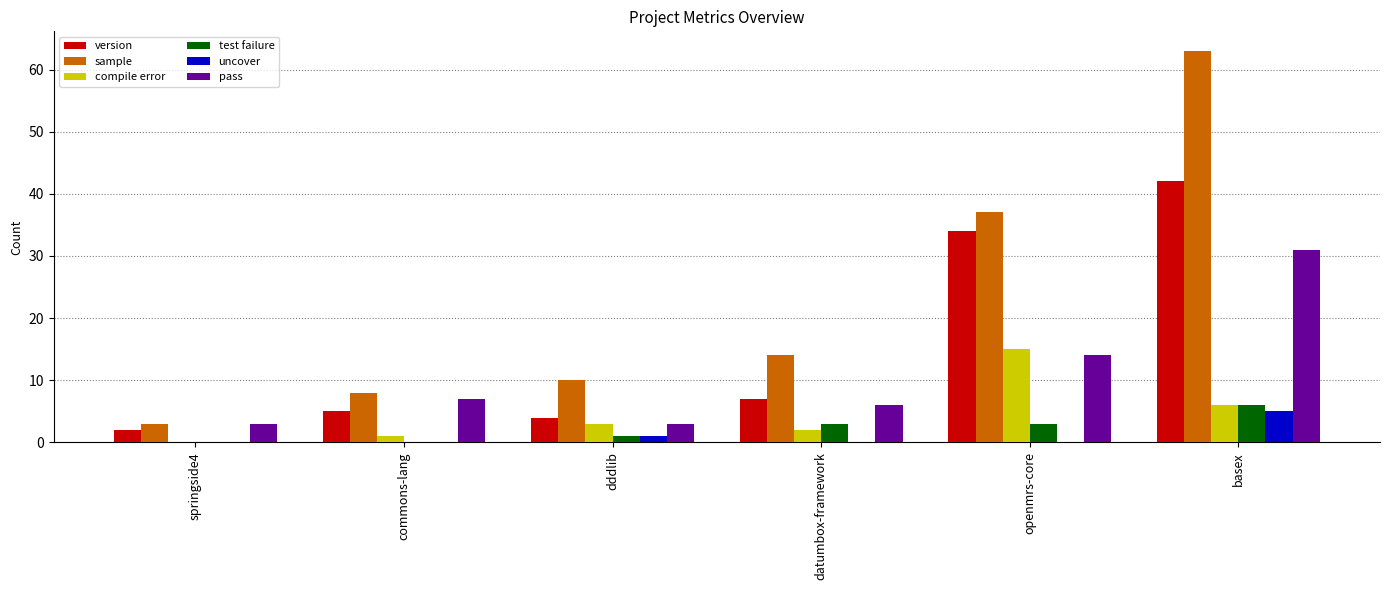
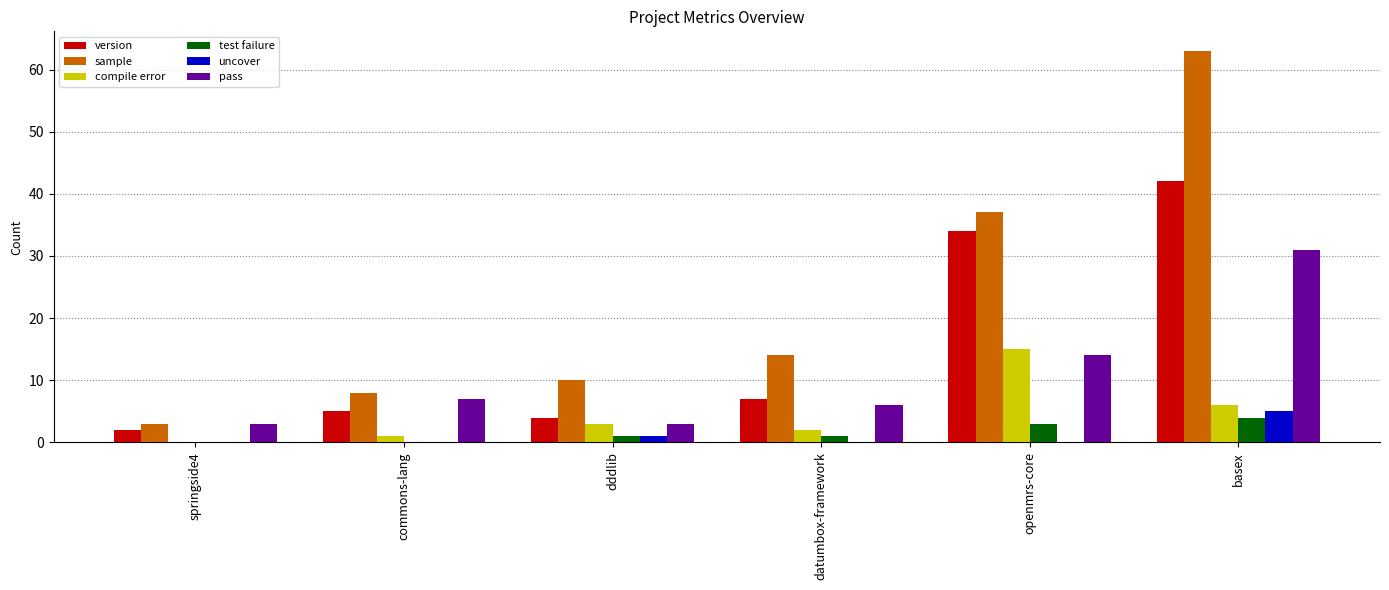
  {
    "version": {
      "springside4": 2,
      "commons-lang": 5,
      "dddlib": 4,
      "datumbox-framework": 7,
      "openmrs-core": 34,
      "basex": 42
    },
    "sample": {
      "springside4": 3,
      "commons-lang": 8,
      "dddlib": 10,
      "datumbox-framework": 14,
      "openmrs-core": 37,
      "basex": 63
    },
    "compile error": {
      "springside4": 0,
      "commons-lang": 1,
      "dddlib": 3,
      "datumbox-framework": 2,
      "openmrs-core": 15,
      "basex": 6
    },
    "test failure": {
      "springside4": 0,
      "commons-lang": 0,
      "dddlib": 1,
-     "datumbox-framework": 3,
+     "datumbox-framework": 1,
      "openmrs-core": 3,
-     "basex": 6
+     "basex": 4
    },
    "uncover": {
      "springside4": 0,
      "commons-lang": 0,
      "dddlib": 1,
      "datumbox-framework": 0,
      "openmrs-core": 0,
      "basex": 5
    },
    "pass": {
      "springside4": 3,
      "commons-lang": 7,
      "dddlib": 3,
      "datumbox-framework": 6,
      "openmrs-core": 14,
      "basex": 31
    }
  }
